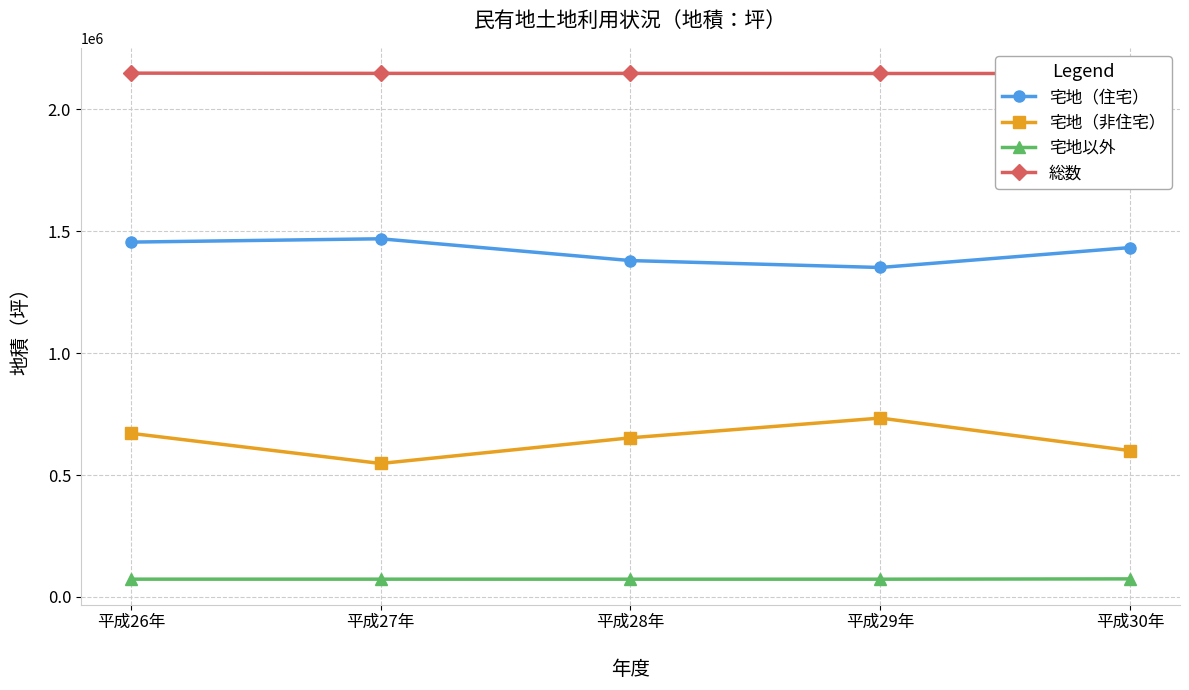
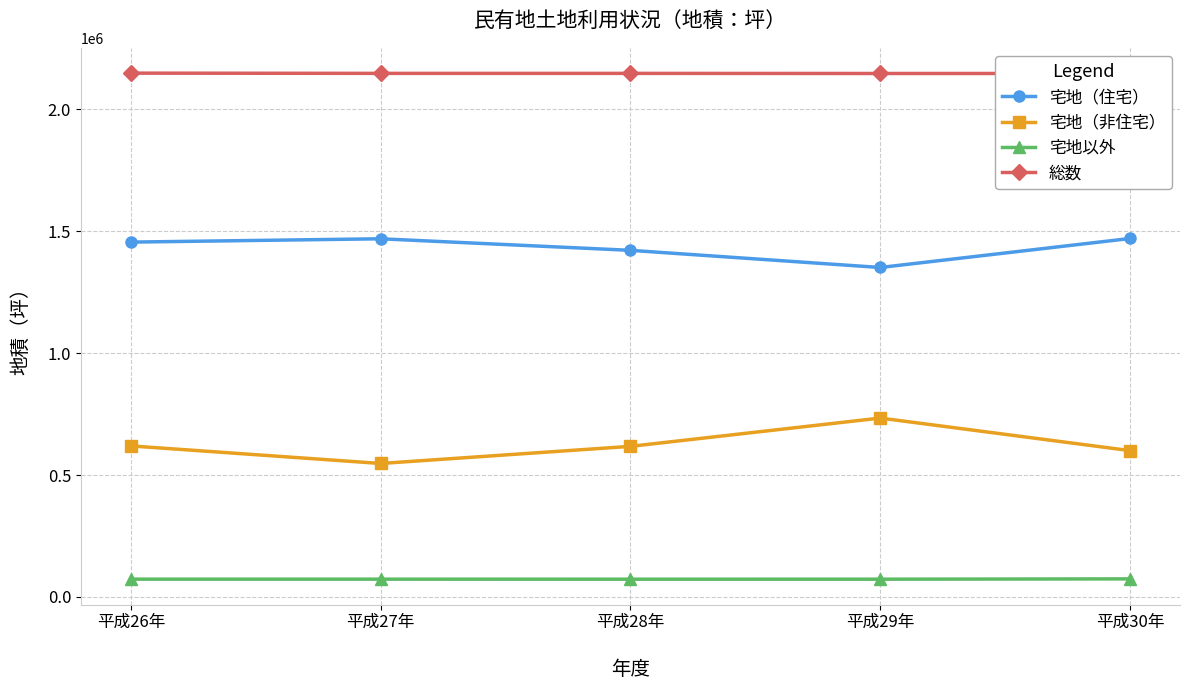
  {
    "宅地（住宅）": {
      "平成26年": 1460000,
      "平成27年": 1470000,
-     "平成28年": 1380000,
+     "平成28年": 1420000,
      "平成29年": 1350000,
-     "平成30年": 1430000
+     "平成30年": 1470000
    },
    "宅地（非住宅）": {
-     "平成26年": 670000,
+     "平成26年": 620000,
      "平成27年": 550000,
-     "平成28年": 650000,
+     "平成28年": 620000,
      "平成29年": 730000,
      "平成30年": 600000
    },
    "宅地以外": {
      "平成26年": 70000,
      "平成27年": 70000,
      "平成28年": 70000,
      "平成29年": 70000,
      "平成30年": 70000
    },
    "総数": {
      "平成26年": 2150000,
      "平成27年": 2150000,
      "平成28年": 2150000,
      "平成29年": 2150000
    }
  }
